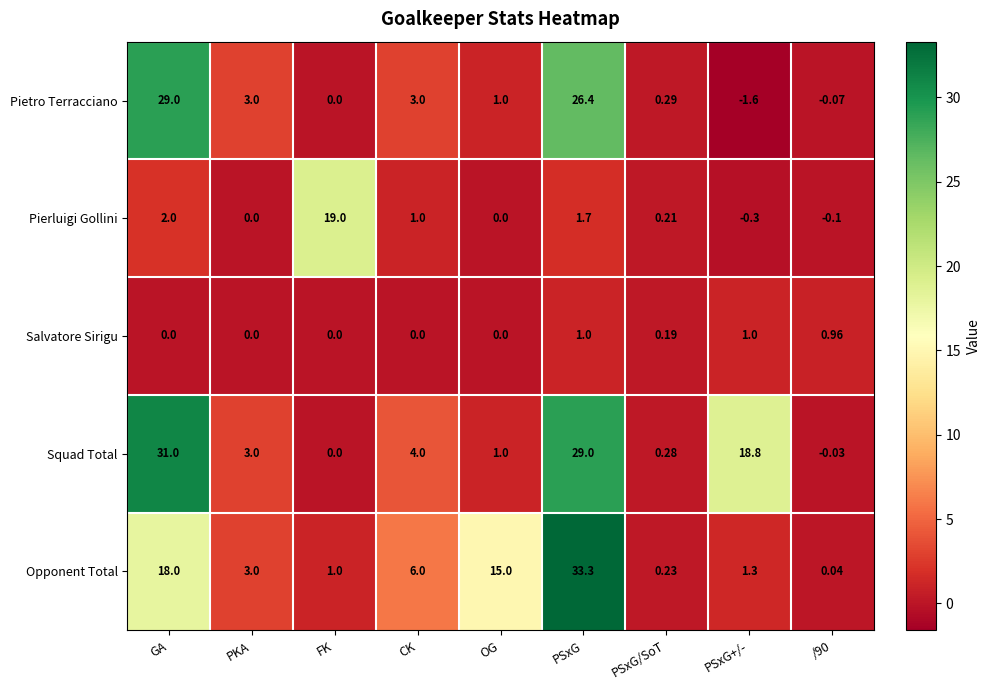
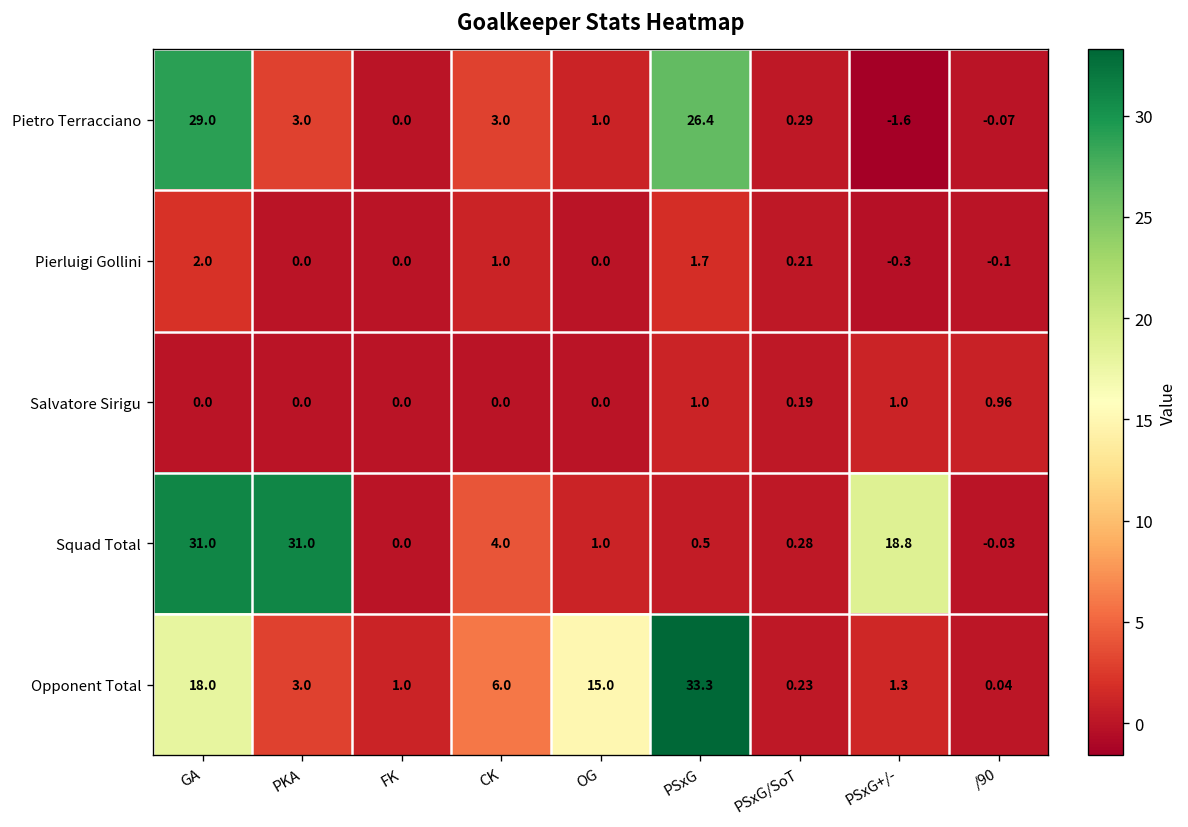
  {
    "Pietro Terracciano": {
      "GA": 29.0,
      "PKA": 3.0,
      "FK": 0.0,
      "CK": 3.0,
      "OG": 1.0,
      "PSxG": 26.4,
      "PSxG/SoT": 0.29,
      "PSxG+/-": -1.6,
      "/90": -0.07
    },
    "Pierluigi Gollini": {
      "GA": 2.0,
      "PKA": 0.0,
-     "FK": 19.0,
+     "FK": 0.0,
      "CK": 1.0,
      "OG": 0.0,
      "PSxG": 1.7,
      "PSxG/SoT": 0.21,
      "PSxG+/-": -0.3,
      "/90": -0.1
    },
    "Salvatore Sirigu": {
      "GA": 0.0,
      "PKA": 0.0,
      "FK": 0.0,
      "CK": 0.0,
      "OG": 0.0,
      "PSxG": 1.0,
      "PSxG/SoT": 0.19,
      "PSxG+/-": 1.0,
      "/90": 0.96
    },
    "Squad Total": {
      "GA": 31.0,
-     "PKA": 3.0,
+     "PKA": 31.0,
      "FK": 0.0,
      "CK": 4.0,
      "OG": 1.0,
-     "PSxG": 29.0,
+     "PSxG": 0.5,
      "PSxG/SoT": 0.28,
      "PSxG+/-": 18.8,
      "/90": -0.03
    },
    "Opponent Total": {
      "GA": 18.0,
      "PKA": 3.0,
      "FK": 1.0,
      "CK": 6.0,
      "OG": 15.0,
      "PSxG": 33.3,
      "PSxG/SoT": 0.23,
      "PSxG+/-": 1.3,
      "/90": 0.04
    }
  }
